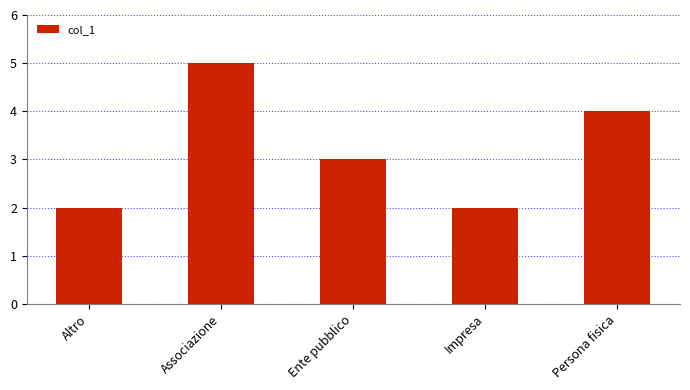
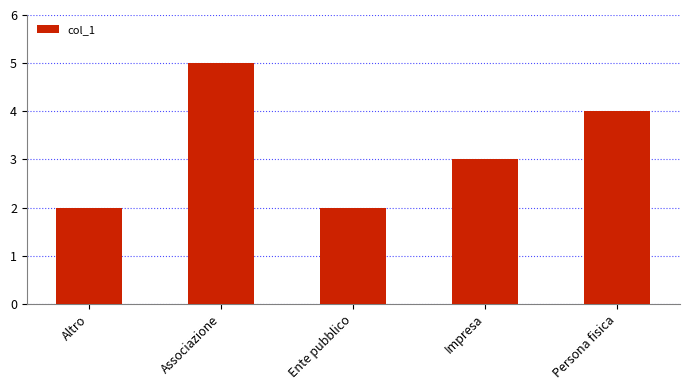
  {
    "Altro": 2,
    "Associazione": 5,
-   "Ente pubblico": 3,
-   "Impresa": 2,
+   "Ente pubblico": 2,
+   "Impresa": 3,
    "Persona fisica": 4
  }
